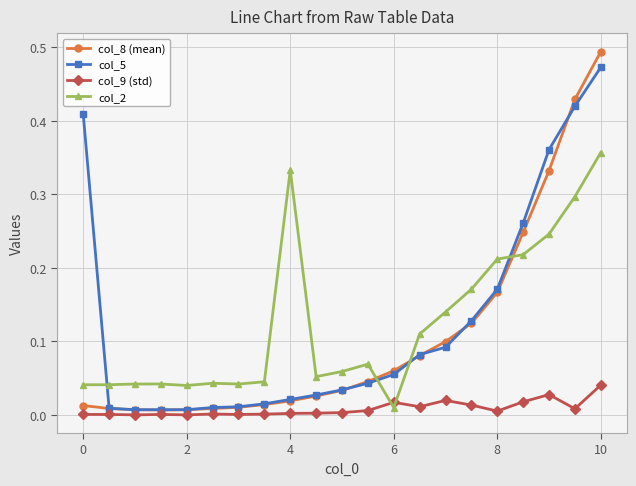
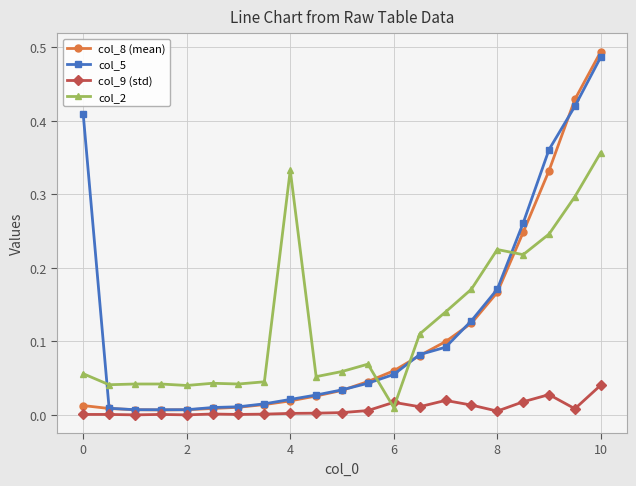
  {
    "col_5": {
      "0": 0.41,
      "6": 0.06,
      "8": 0.17,
-     "10": 0.47
+     "10": 0.49
    },
    "col_2": {
-     "0": 0.04,
+     "0": 0.06,
      "2": 0.04,
      "4": 0.33,
      "6": 0.01,
-     "8": 0.21,
+     "8": 0.23,
      "10": 0.36
    }
  }
